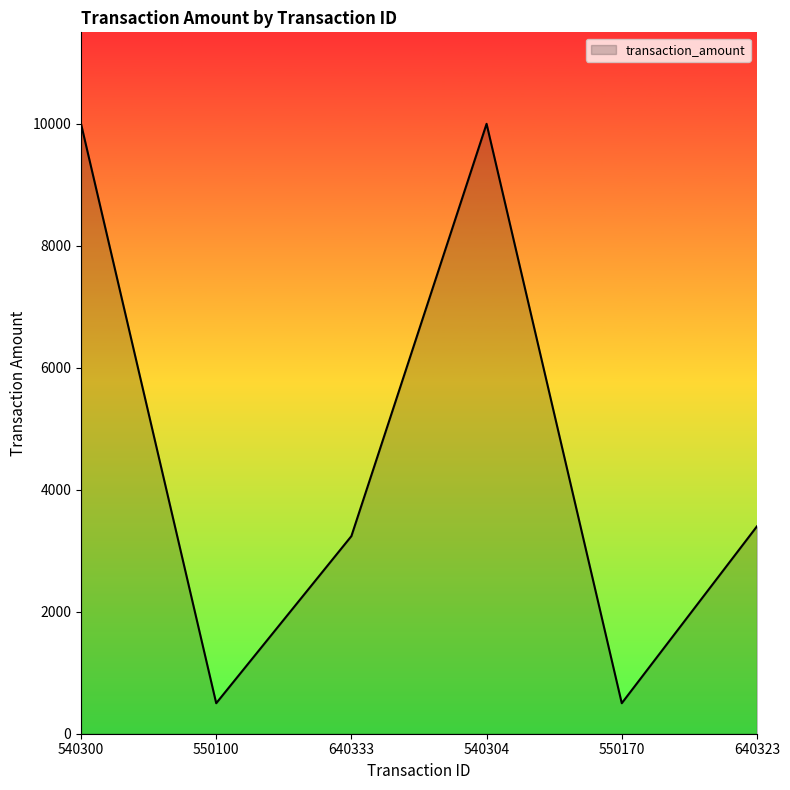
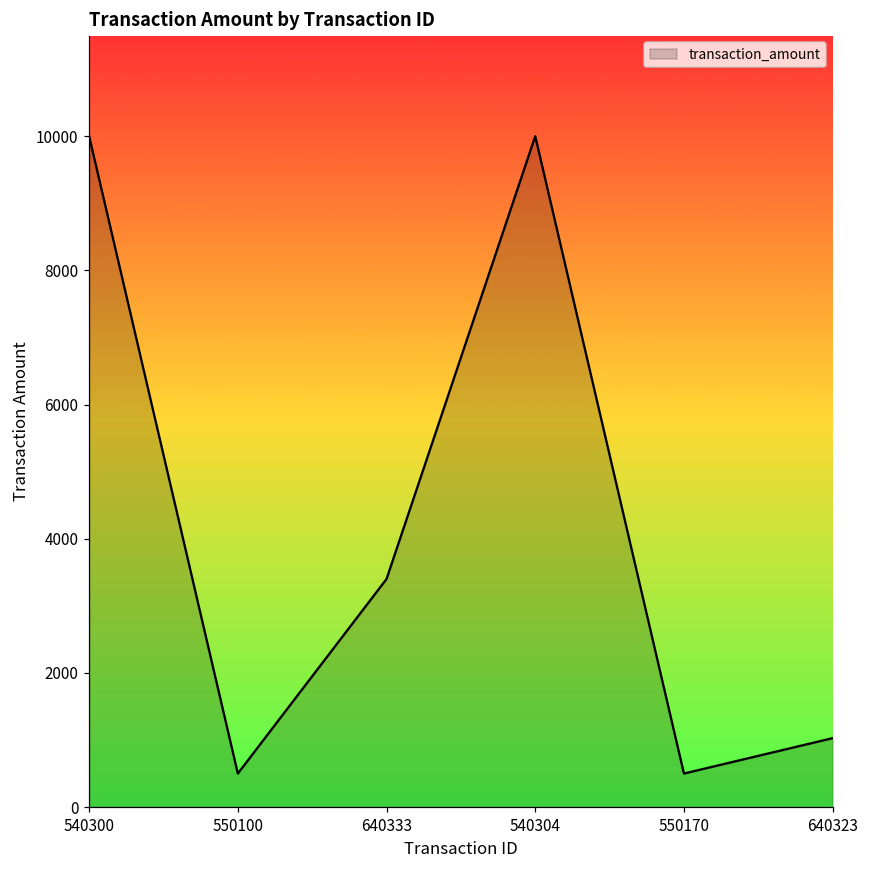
  {
    "540300": 10000,
    "550100": 500,
-   "640333": 3200,
+   "640333": 3400,
    "540304": 10000,
    "550170": 500,
-   "640323": 3400
+   "640323": 1000
  }
